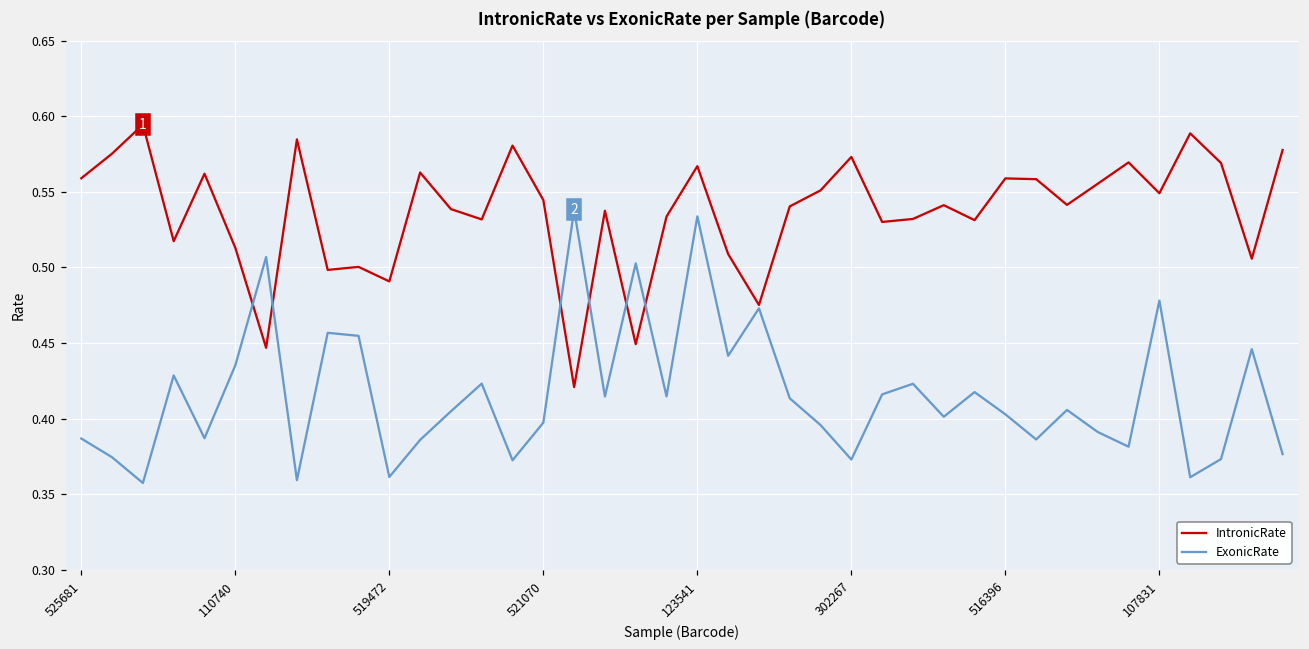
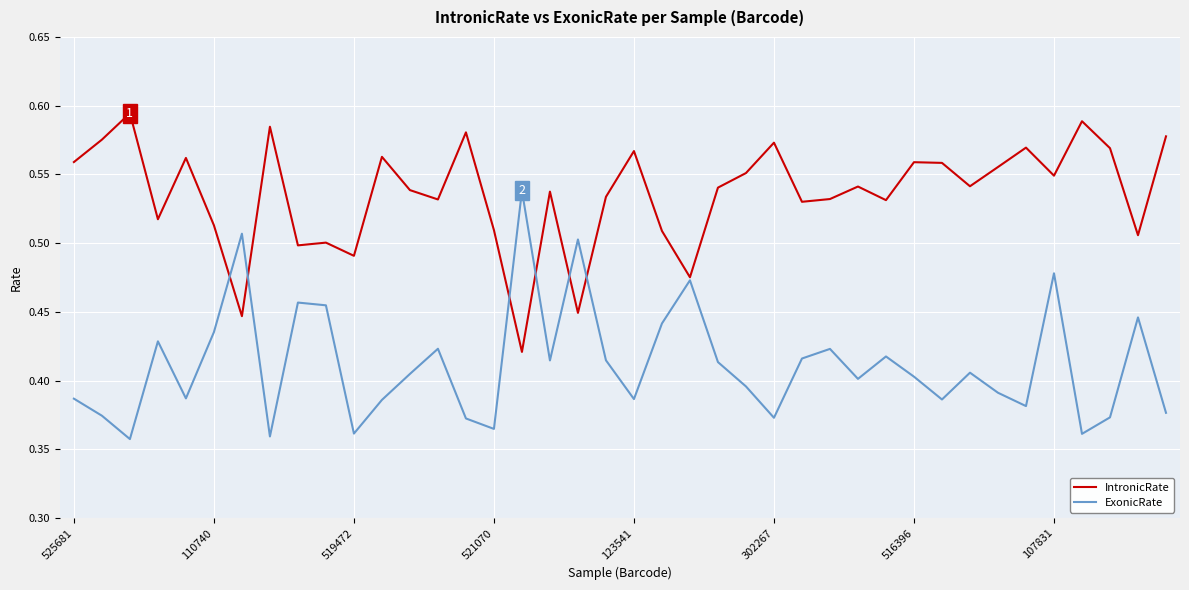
  {
    "IntronicRate": {
      "525681": 0.559,
      "110740": 0.513,
      "519472": 0.491,
-     "521070": 0.545,
+     "521070": 0.510,
      "123541": 0.567,
      "302267": 0.573,
      "516396": 0.559,
      "107831": 0.549
    },
    "ExonicRate": {
      "525681": 0.387,
      "110740": 0.435,
      "519472": 0.362,
-     "521070": 0.397,
-     "123541": 0.534,
+     "521070": 0.365,
+     "123541": 0.387,
      "302267": 0.373,
      "516396": 0.403,
      "107831": 0.478
    }
  }
